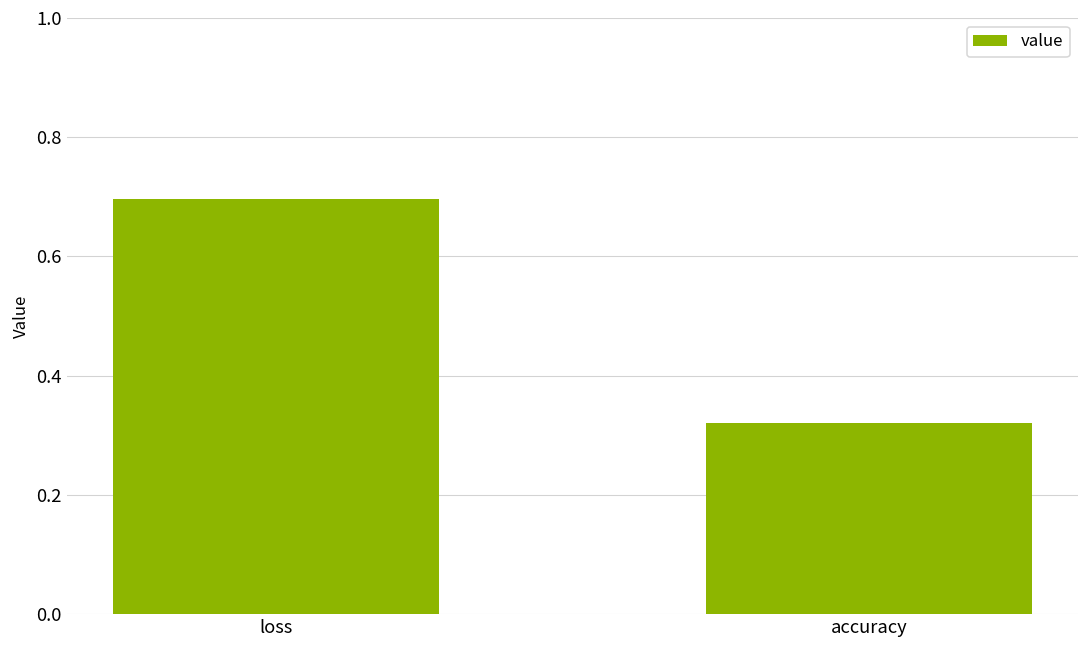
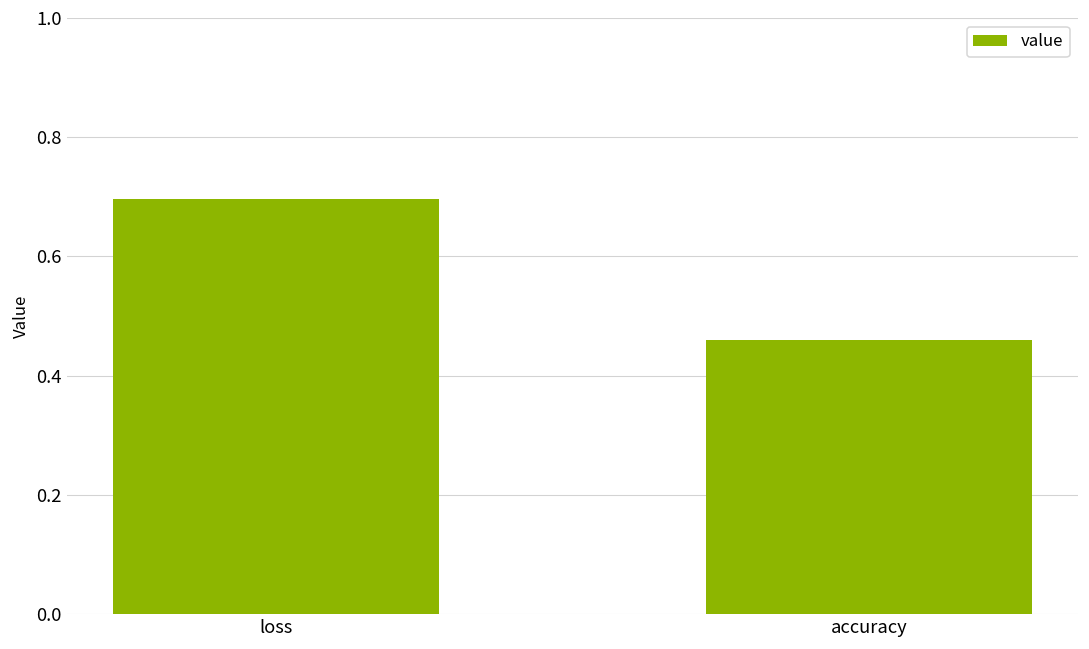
  {
    "loss": 0.70,
-   "accuracy": 0.32
+   "accuracy": 0.46
  }
